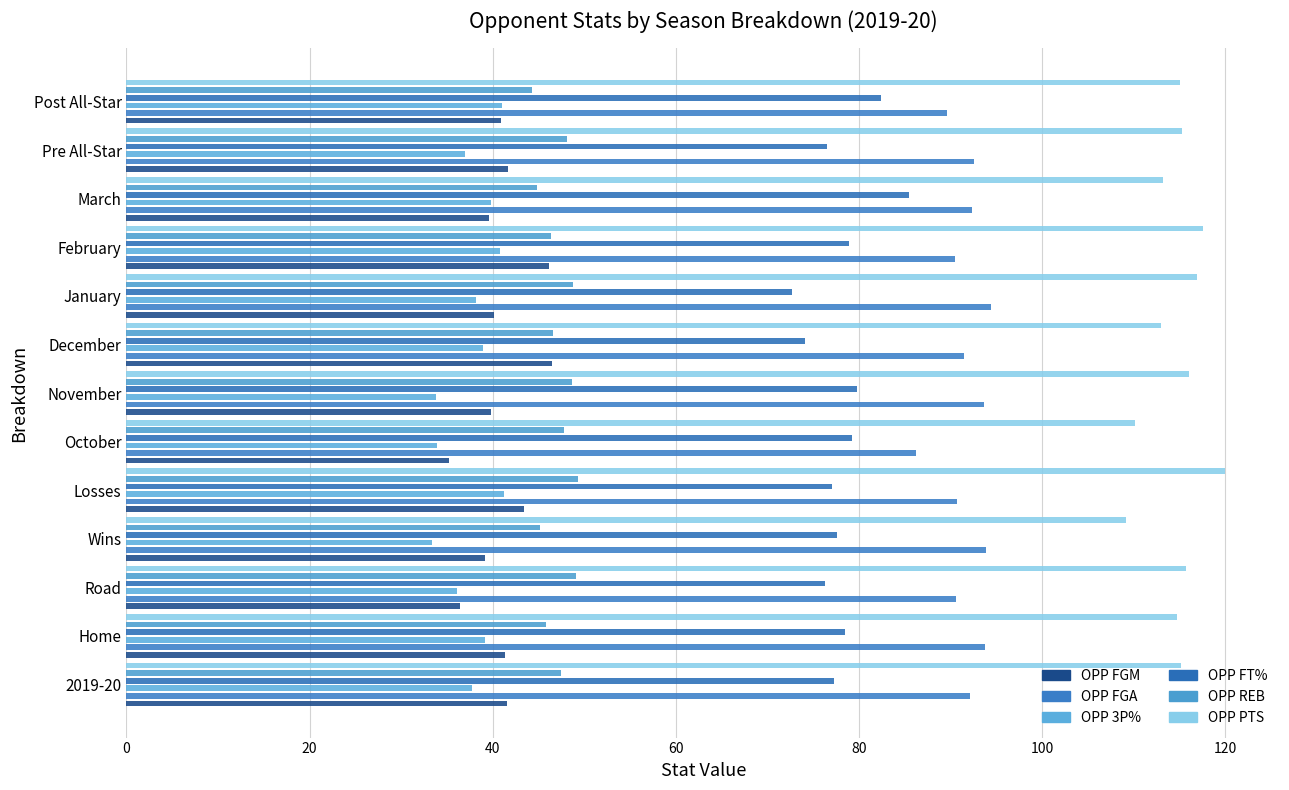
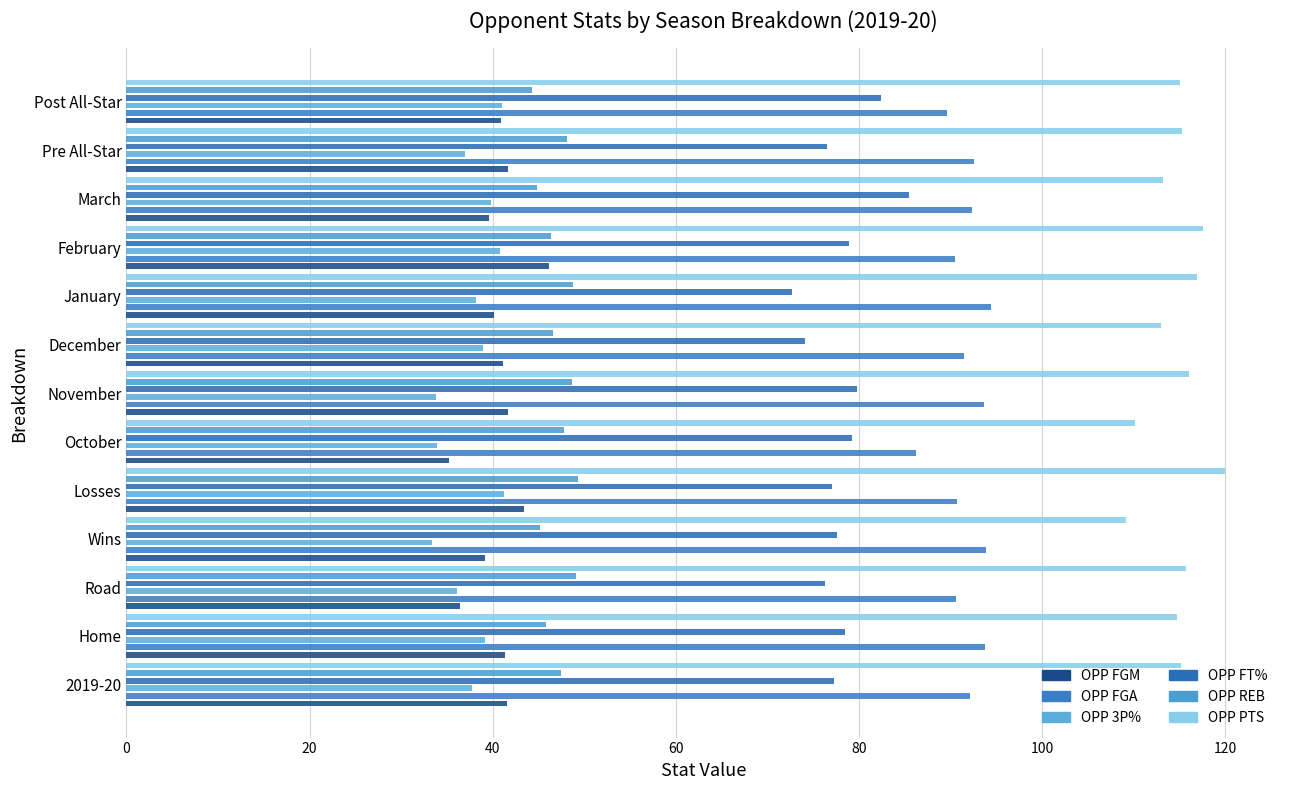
  {
    "OPP FGM": {
      "Post All-Star": 41,
      "Pre All-Star": 42,
      "March": 40,
      "February": 46,
      "January": 40,
-     "December": 47,
-     "November": 40,
+     "December": 41,
+     "November": 42,
      "October": 35,
      "Losses": 43,
      "Wins": 39,
      "Road": 36,
      "Home": 41,
      "2019-20": 42
    }
  }
